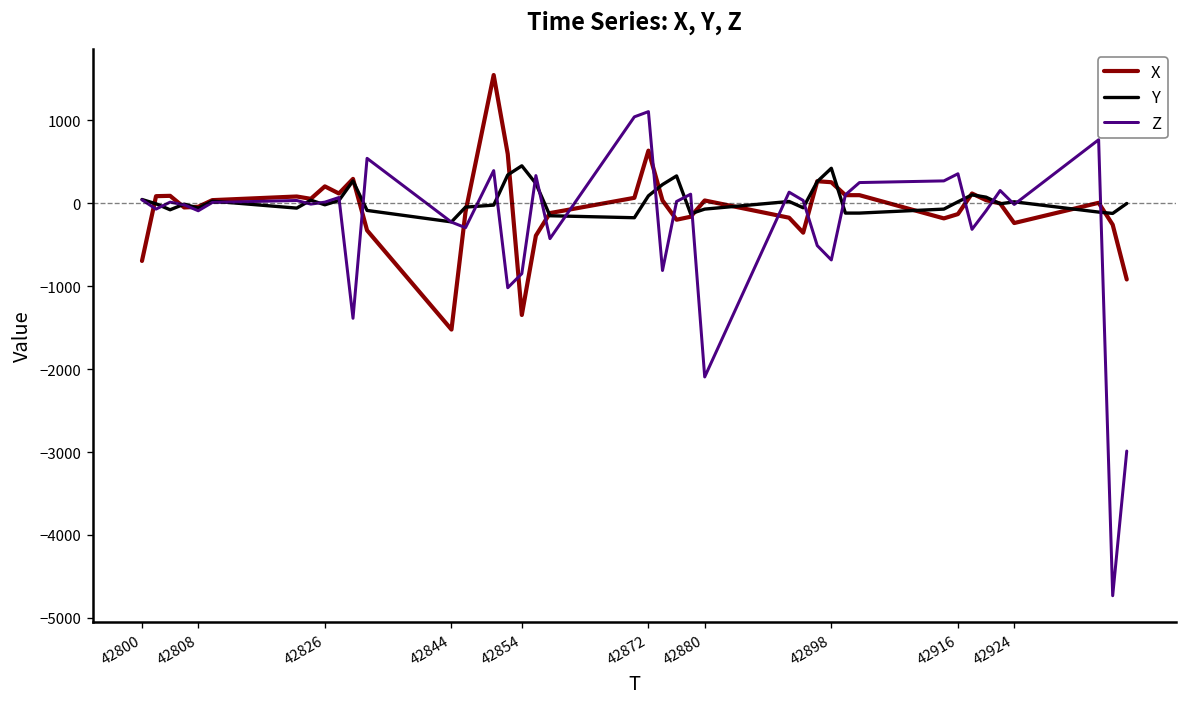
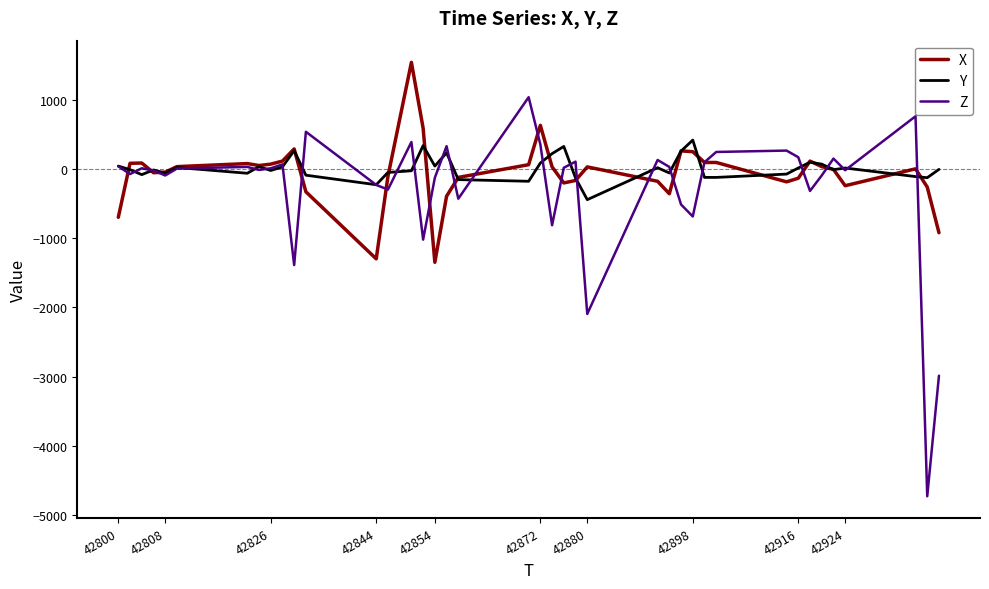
  {
    "X": {
      "42800": -700,
-     "42826": 200,
-     "42844": -1500,
+     "42826": 100,
+     "42844": -1300,
      "42854": -1300,
      "42872": 600,
      "42880": 0,
      "42898": 300,
      "42916": -100,
      "42924": -200
    },
    "Y": {
-     "42854": 500,
+     "42854": 0,
      "42872": 100,
-     "42880": -100,
+     "42880": -400,
      "42898": 400,
      "42916": 0
    },
    "Z": {
-     "42854": -900,
-     "42872": 1100,
+     "42854": -100,
+     "42872": 400,
      "42880": -2100,
      "42898": -700,
-     "42916": 400
+     "42916": 200
    }
  }
